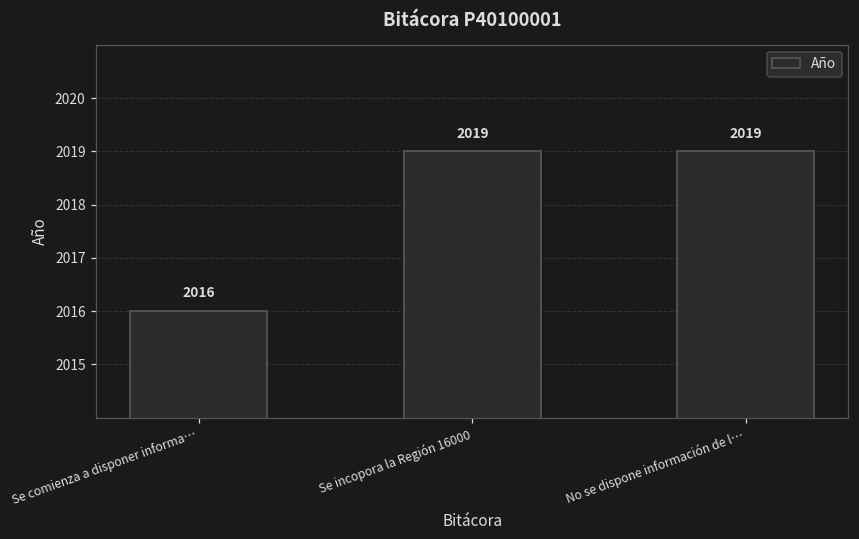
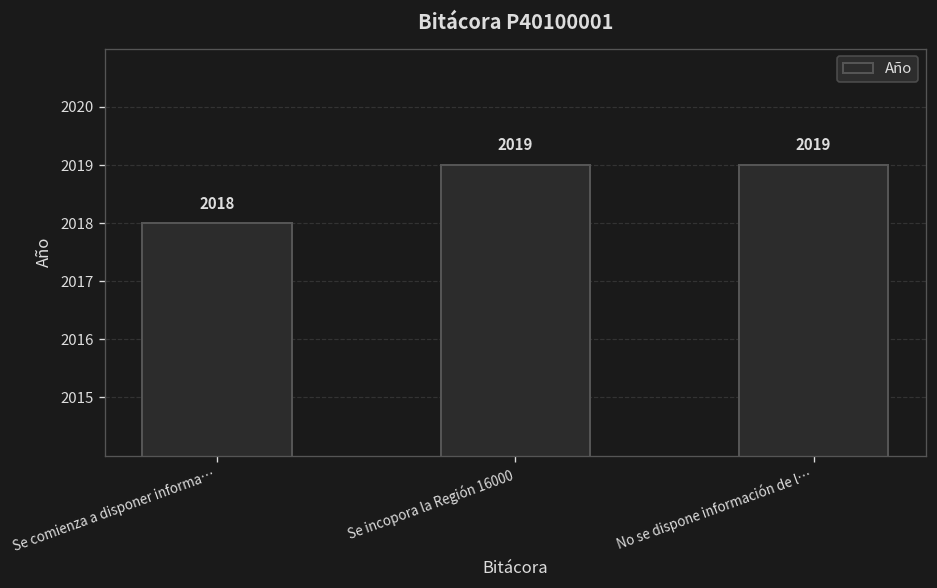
  {
-   "Se comienza a disponer informa…": 2016,
+   "Se comienza a disponer informa…": 2018,
    "Se incopora la Región 16000": 2019,
    "No se dispone información de l…": 2019
  }
